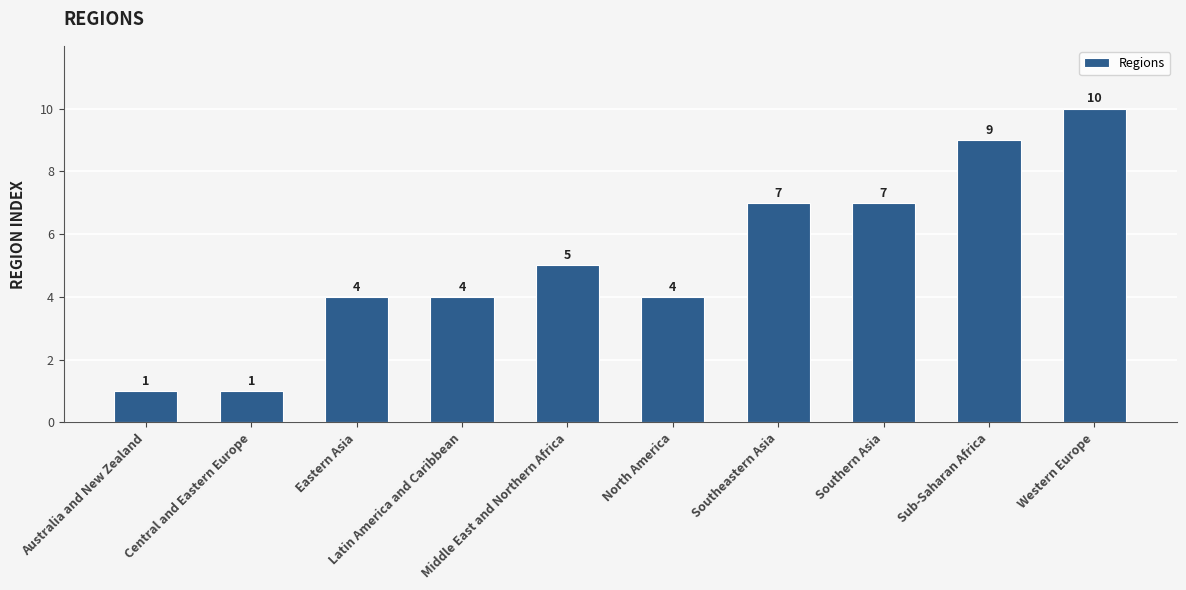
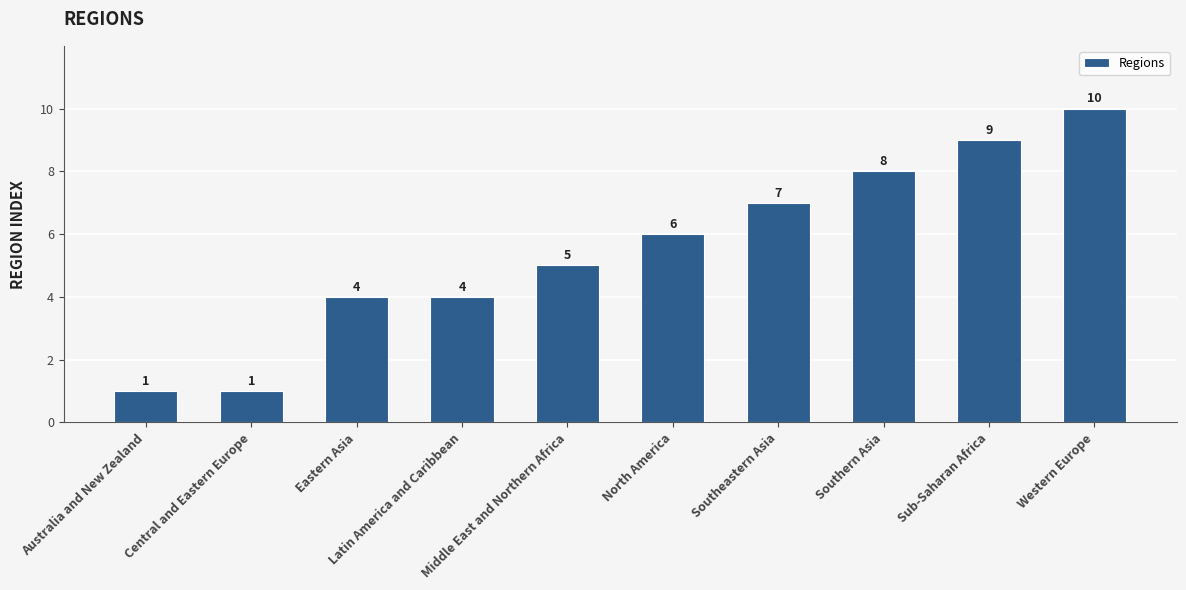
  {
    "Australia and New Zealand": 1,
    "Central and Eastern Europe": 1,
    "Eastern Asia": 4,
    "Latin America and Caribbean": 4,
    "Middle East and Northern Africa": 5,
-   "North America": 4,
+   "North America": 6,
    "Southeastern Asia": 7,
-   "Southern Asia": 7,
+   "Southern Asia": 8,
    "Sub-Saharan Africa": 9,
    "Western Europe": 10
  }
